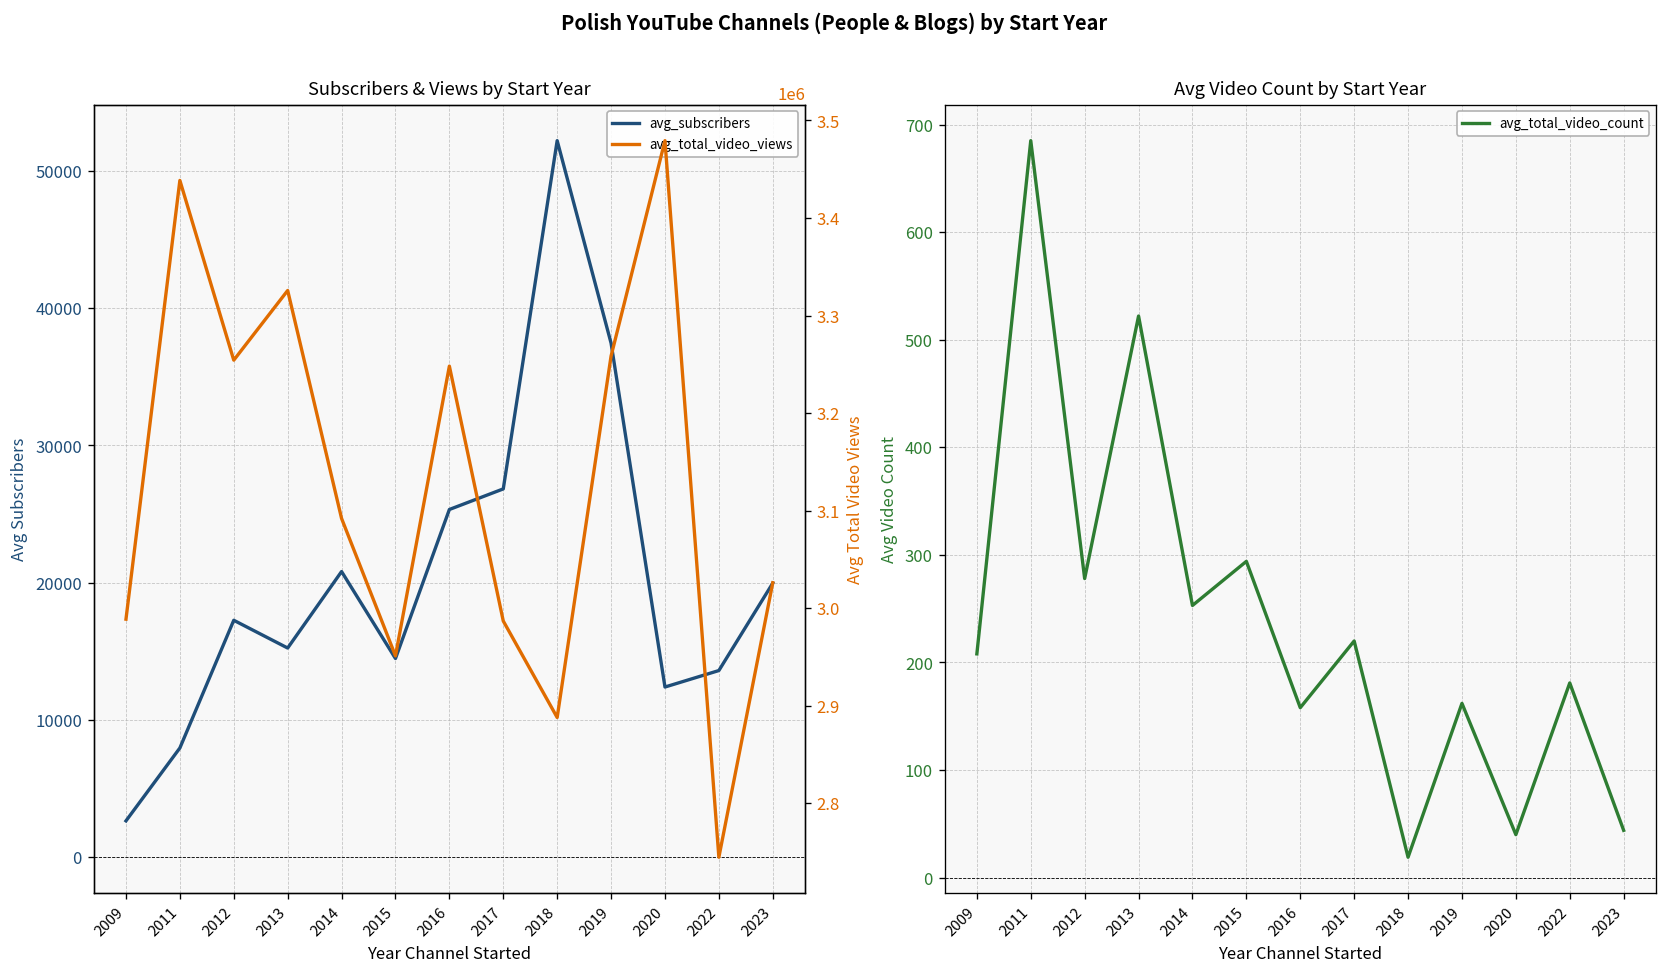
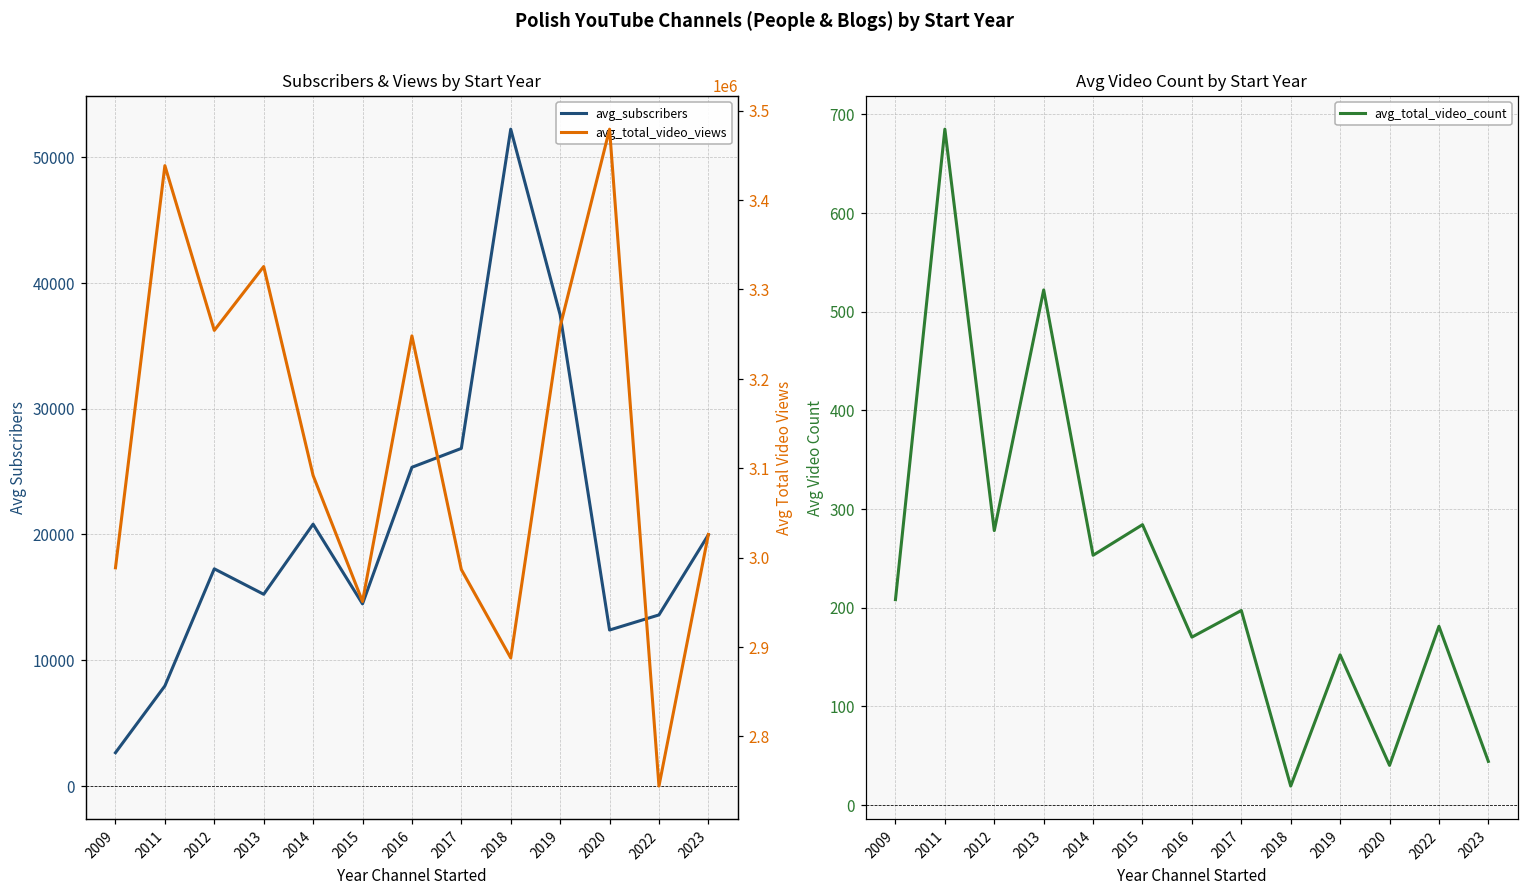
  {
    "Avg Video Count by Start Year": {
      "2009": 210,
      "2011": 690,
      "2012": 280,
      "2013": 520,
      "2014": 250,
-     "2015": 290,
-     "2016": 160,
-     "2017": 220,
+     "2015": 280,
+     "2016": 170,
+     "2017": 200,
      "2018": 20,
-     "2019": 160,
+     "2019": 150,
      "2020": 40,
      "2022": 180,
      "2023": 40
    }
  }
